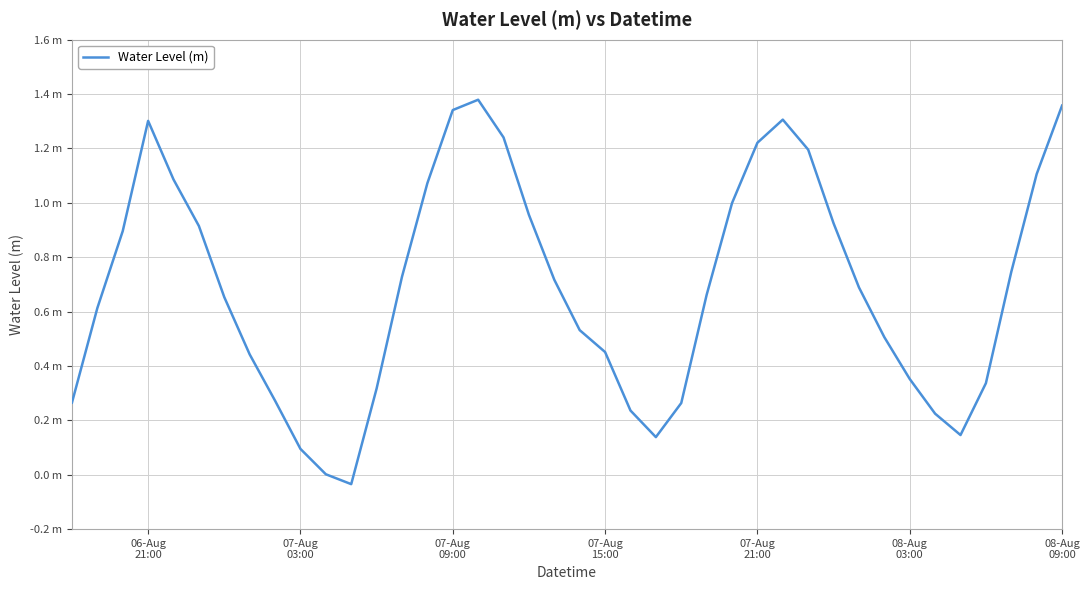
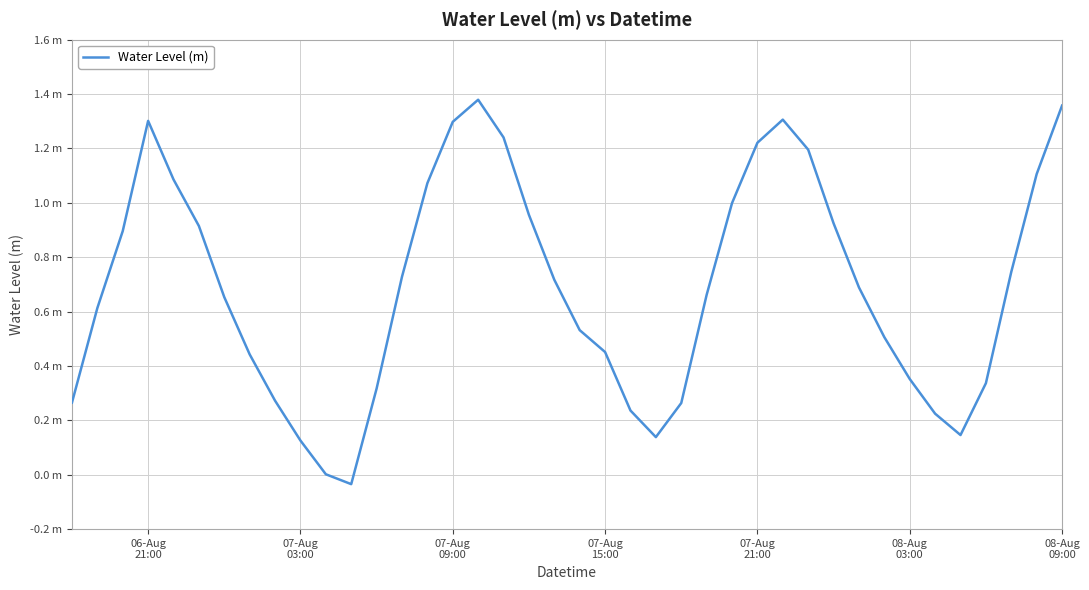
  {
    "06-Aug 21:00": "1.30 m",
-   "07-Aug 03:00": "0.10 m",
-   "07-Aug 09:00": "1.34 m",
+   "07-Aug 03:00": "0.13 m",
+   "07-Aug 09:00": "1.30 m",
    "07-Aug 15:00": "0.45 m",
    "07-Aug 21:00": "1.22 m",
    "08-Aug 03:00": "0.35 m",
    "08-Aug 09:00": "1.36 m"
  }
